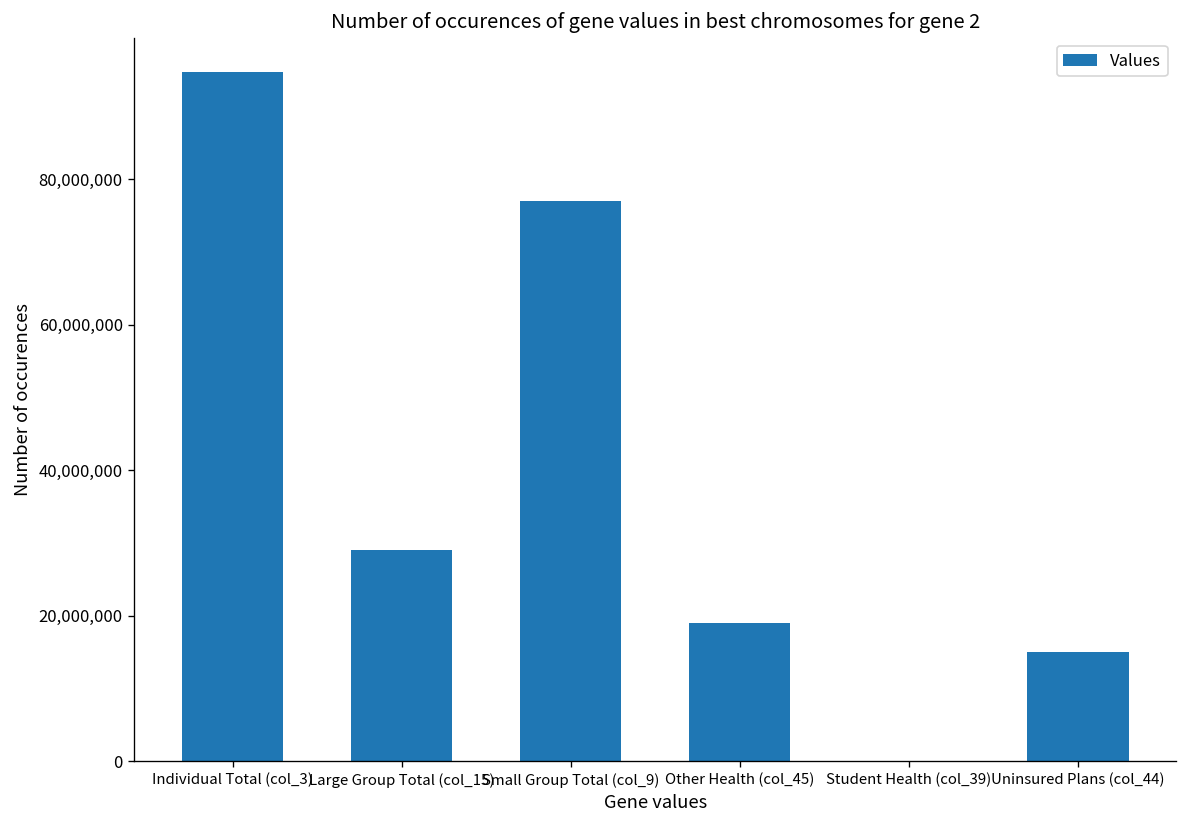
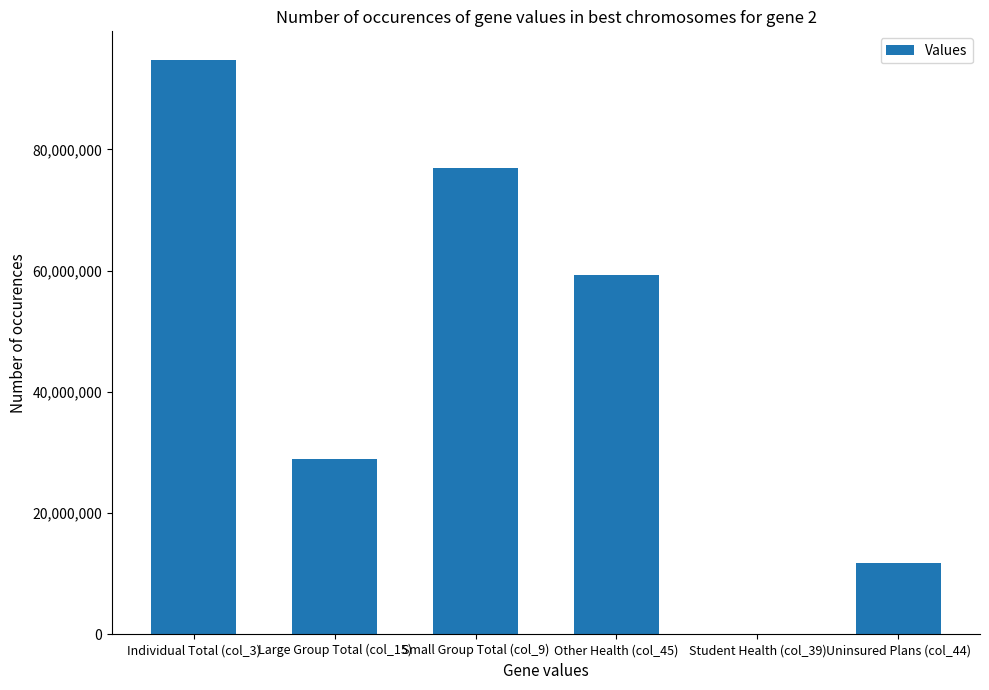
  {
    "Individual Total (col_3)": "95,000,000",
    "Large Group Total (col_15)": "29,000,000",
    "Small Group Total (col_9)": "77,000,000",
-   "Other Health (col_45)": "19,000,000",
+   "Other Health (col_45)": "59,000,000",
    "Student Health (col_39)": "0",
-   "Uninsured Plans (col_44)": "15,000,000"
+   "Uninsured Plans (col_44)": "12,000,000"
  }
